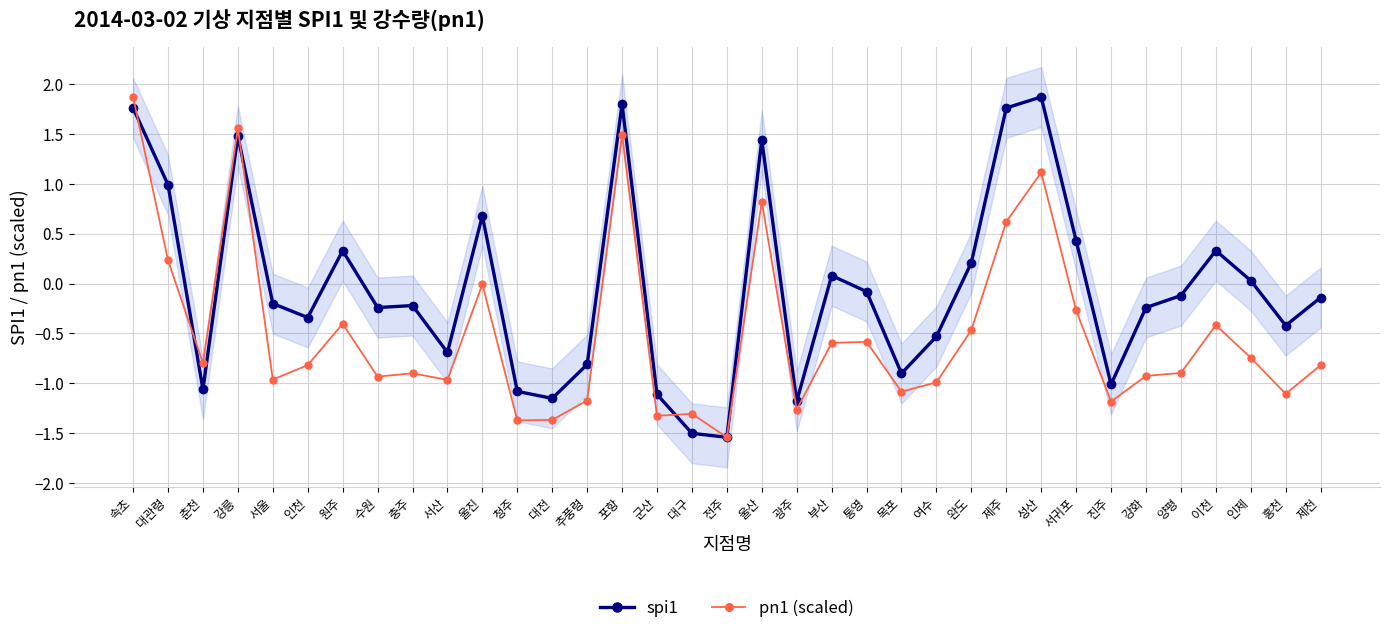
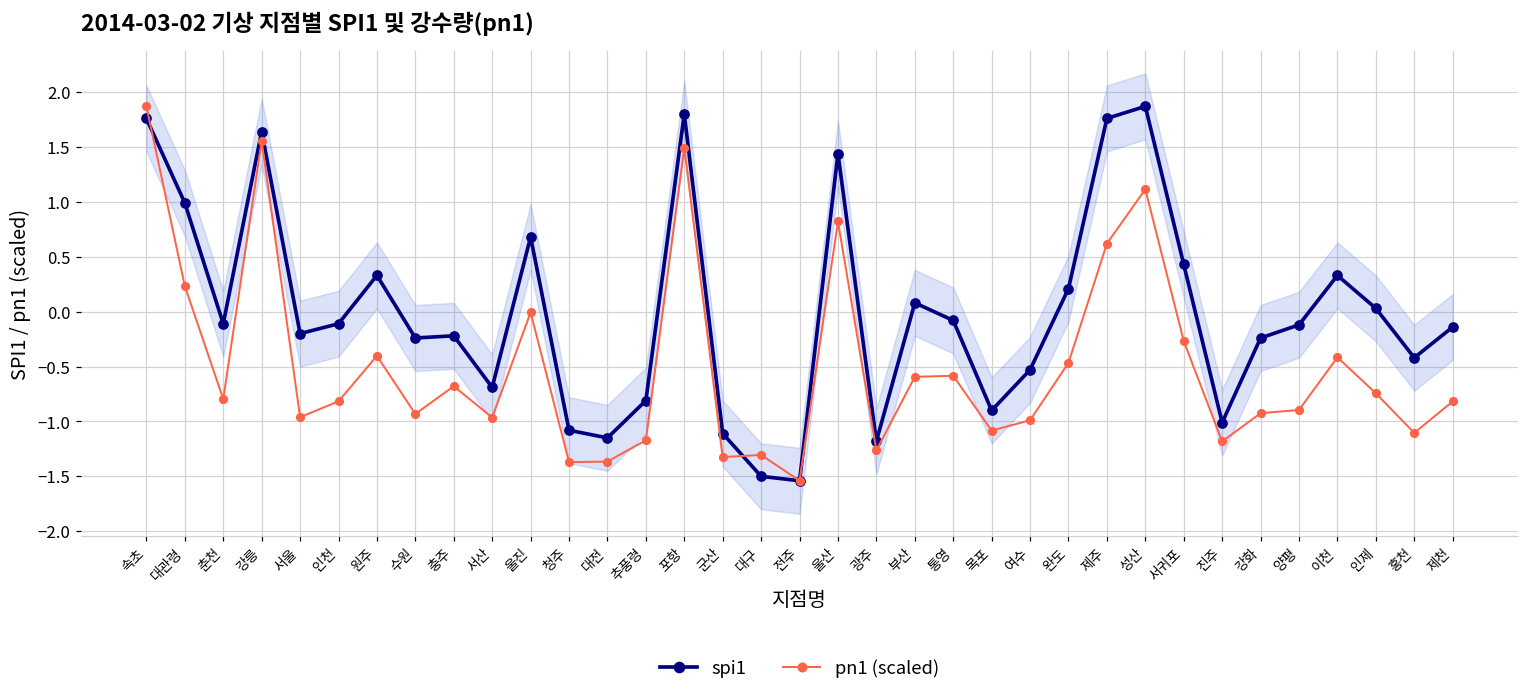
  {
    "spi1": {
      "속초": 1.8,
      "대관령": 1.0,
-     "춘천": -1.1,
-     "강릉": 1.5,
+     "춘천": -0.1,
+     "강릉": 1.6,
      "서울": -0.2,
-     "인천": -0.3,
+     "인천": -0.1,
      "원주": 0.3,
      "수원": -0.2,
      "충주": -0.2,
      "서산": -0.7,
      "울진": 0.7,
      "청주": -1.1,
      "대전": -1.2,
      "추풍령": -0.8,
      "포항": 1.8,
      "군산": -1.1,
      "대구": -1.5,
      "울산": 1.4,
      "광주": -1.2,
      "부산": 0.1,
      "통영": -0.1,
      "목포": -0.9,
      "여수": -0.5,
      "완도": 0.2,
      "제주": 1.8,
      "성산": 1.9,
      "서귀포": 0.4,
      "진주": -1.0,
      "강화": -0.2,
      "양평": -0.1,
      "이천": 0.3,
      "인제": 0.0,
      "홍천": -0.4,
      "제천": -0.1
    },
    "pn1 (scaled)": {
      "속초": 1.9,
      "대관령": 0.2,
      "춘천": -0.8,
      "강릉": 1.6,
      "서울": -1.0,
      "인천": -0.8,
      "원주": -0.4,
      "수원": -0.9,
-     "충주": -0.9,
+     "충주": -0.7,
      "서산": -1.0,
      "울진": 0.0,
      "청주": -1.4,
      "대전": -1.4,
      "추풍령": -1.2,
      "포항": 1.5,
      "군산": -1.3,
      "대구": -1.3,
      "울산": 0.8,
      "광주": -1.3,
      "부산": -0.6,
      "통영": -0.6,
      "목포": -1.1,
      "여수": -1.0,
      "완도": -0.5,
      "제주": 0.6,
      "성산": 1.1,
      "서귀포": -0.3,
      "진주": -1.2,
      "강화": -0.9,
      "양평": -0.9,
      "이천": -0.4,
      "인제": -0.7,
      "홍천": -1.1,
      "제천": -0.8
    }
  }
